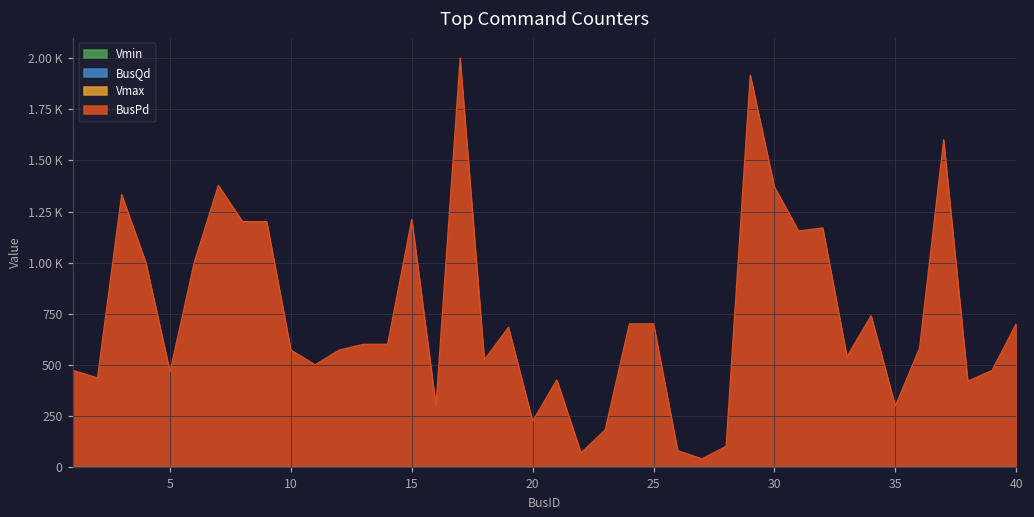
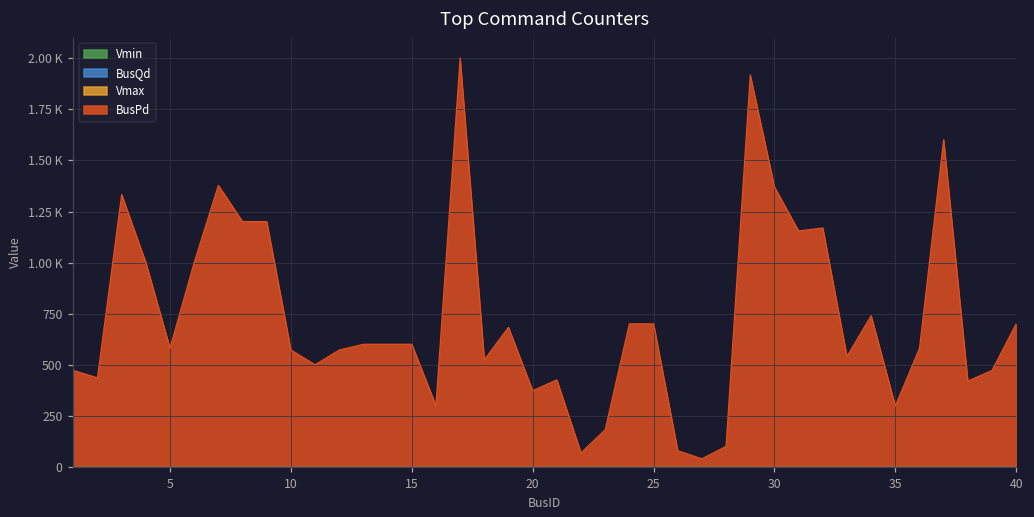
  {
    "BusPd": {
-     "5": 470,
+     "5": 580,
      "10": 570,
-     "15": 1210,
-     "20": 230,
+     "15": 600,
+     "20": 370,
      "25": 700,
      "30": 1370,
      "35": 300,
      "40": 700
    }
  }
